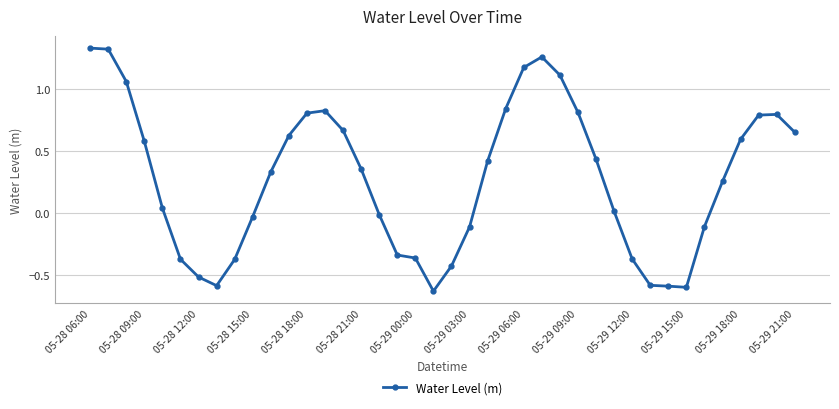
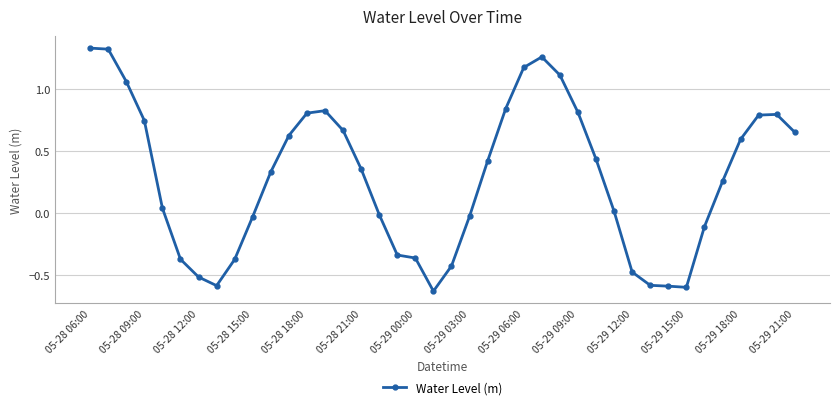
  {
    "05-28 06:00": 1.33,
-   "05-28 09:00": 0.58,
+   "05-28 09:00": 0.75,
    "05-28 12:00": -0.52,
    "05-28 15:00": -0.03,
    "05-28 18:00": 0.81,
    "05-28 21:00": 0.36,
    "05-29 00:00": -0.36,
-   "05-29 03:00": -0.11,
+   "05-29 03:00": -0.02,
    "05-29 06:00": 1.18,
    "05-29 09:00": 0.81,
-   "05-29 12:00": -0.37,
+   "05-29 12:00": -0.48,
    "05-29 15:00": -0.60,
    "05-29 18:00": 0.60,
    "05-29 21:00": 0.65
  }
